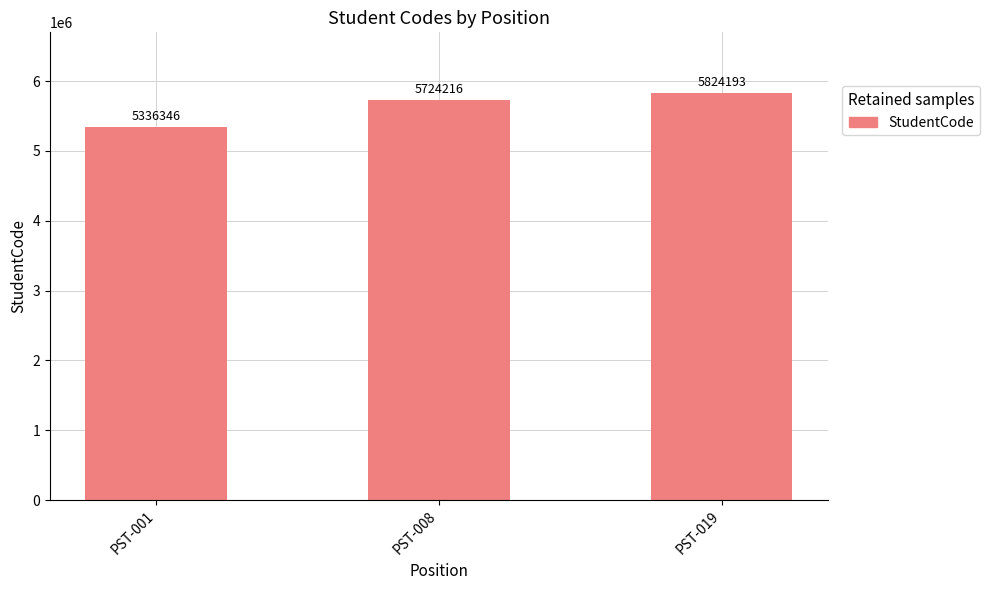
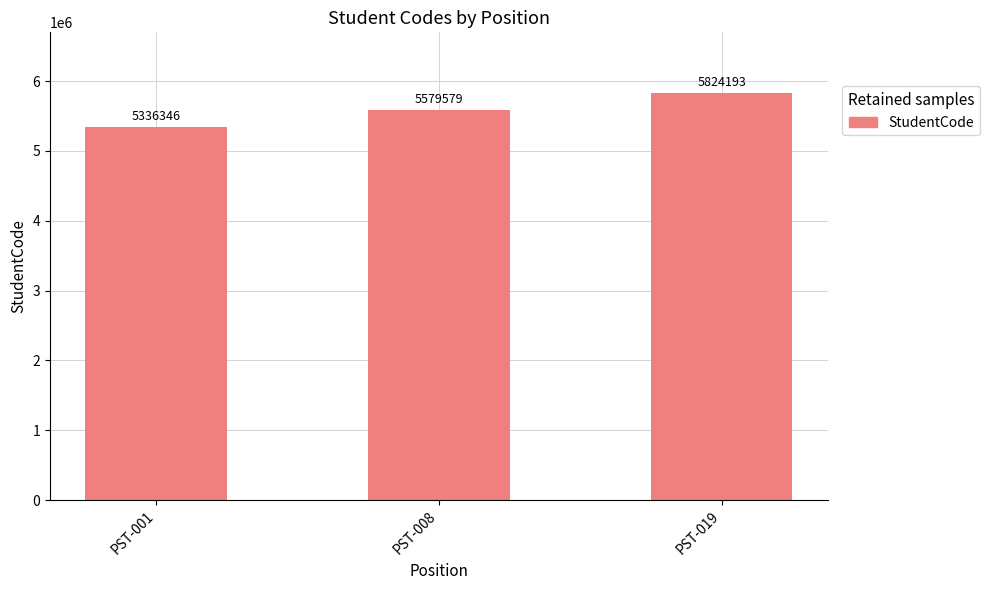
  {
    "PST-001": 5336346,
-   "PST-008": 5724216,
+   "PST-008": 5579579,
    "PST-019": 5824193
  }
